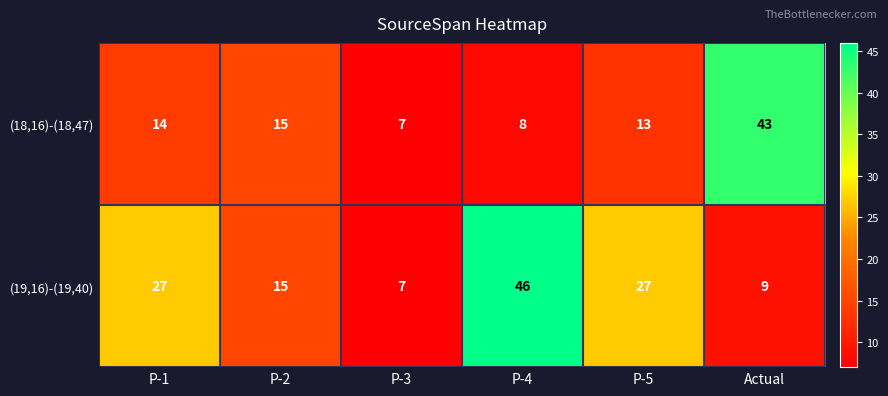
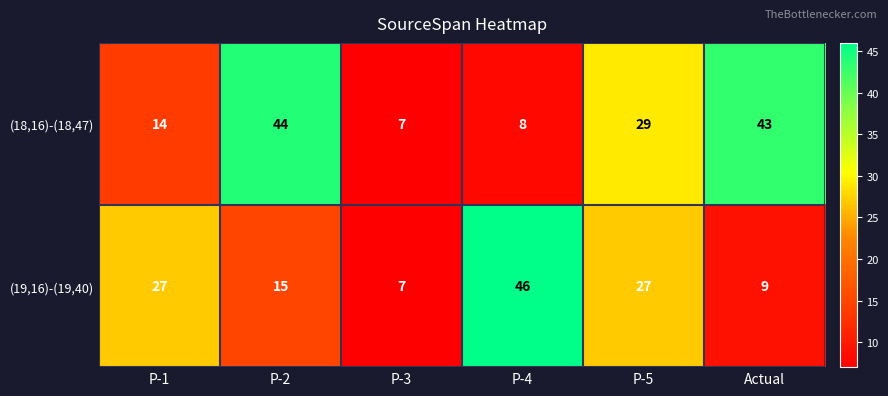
  {
    "(18,16)-(18,47)": {
      "P-1": 14,
-     "P-2": 15,
+     "P-2": 44,
      "P-3": 7,
      "P-4": 8,
-     "P-5": 13,
+     "P-5": 29,
      "Actual": 43
    },
    "(19,16)-(19,40)": {
      "P-1": 27,
      "P-2": 15,
      "P-3": 7,
      "P-4": 46,
      "P-5": 27,
      "Actual": 9
    }
  }
